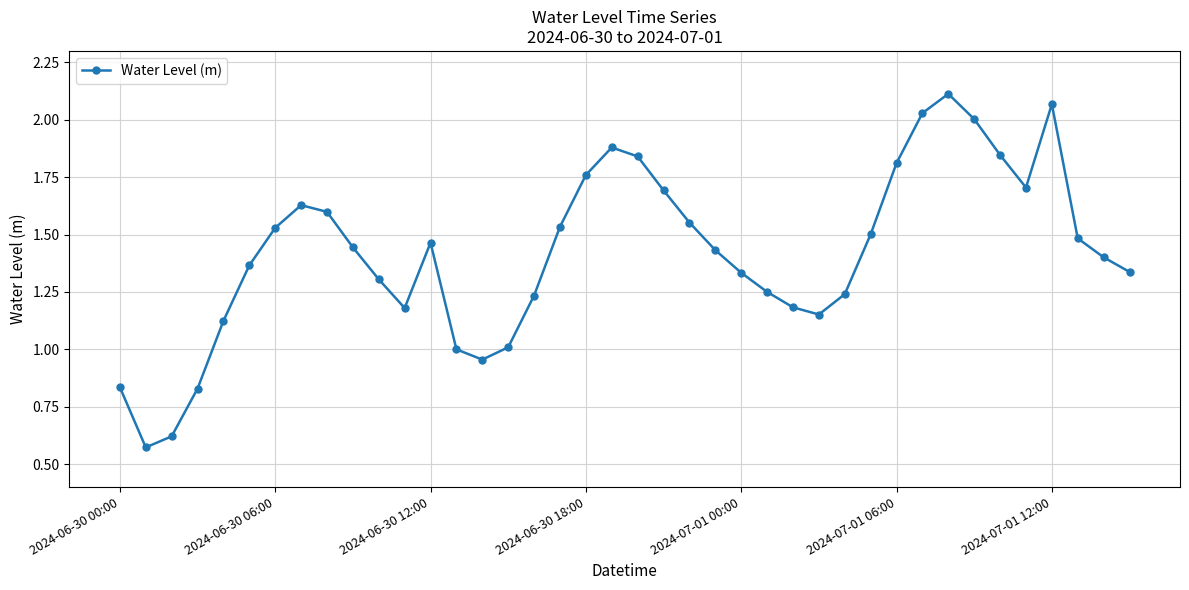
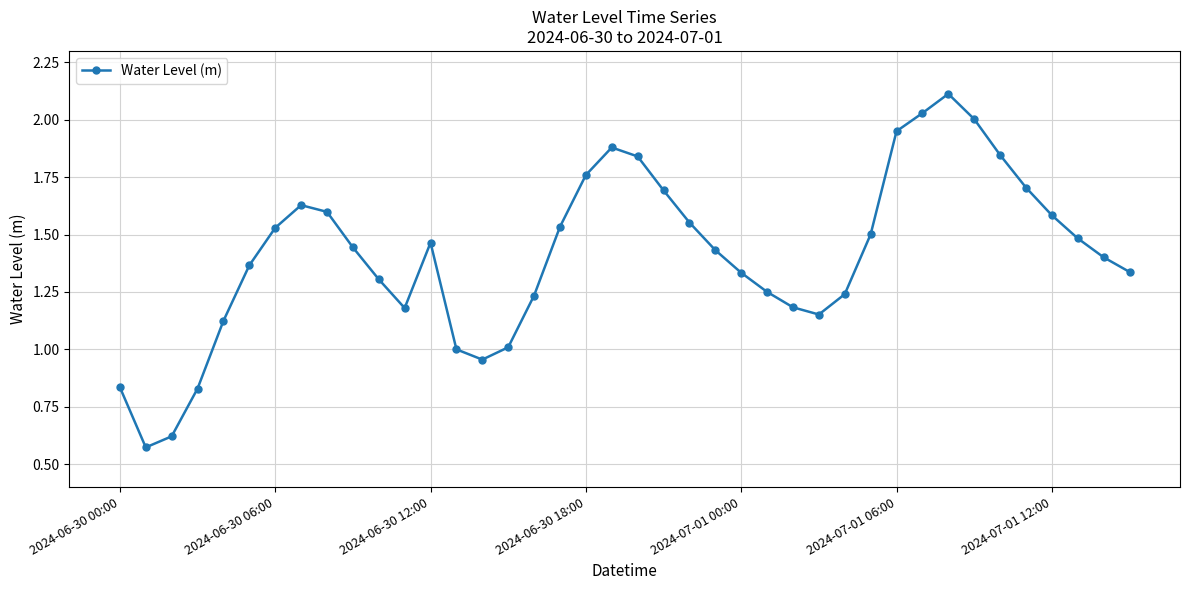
  {
    "2024-06-30 00:00": 0.83,
    "2024-06-30 06:00": 1.53,
    "2024-06-30 12:00": 1.46,
    "2024-06-30 18:00": 1.76,
    "2024-07-01 00:00": 1.33,
-   "2024-07-01 06:00": 1.81,
-   "2024-07-01 12:00": 2.07
+   "2024-07-01 06:00": 1.95,
+   "2024-07-01 12:00": 1.58
  }
